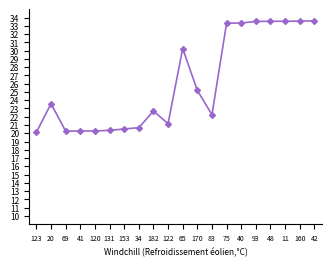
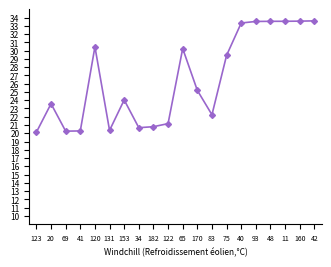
  {
    "123": 20,
    "20": 24,
    "69": 20,
    "41": 20,
-   "120": 20,
+   "120": 30,
    "131": 20,
-   "153": 21,
+   "153": 24,
    "34": 21,
-   "182": 23,
+   "182": 21,
    "122": 21,
    "65": 30,
    "170": 25,
    "83": 22,
-   "75": 33,
+   "75": 29,
    "40": 33,
    "93": 34,
    "48": 34,
    "11": 34,
    "160": 34,
    "42": 34
  }
